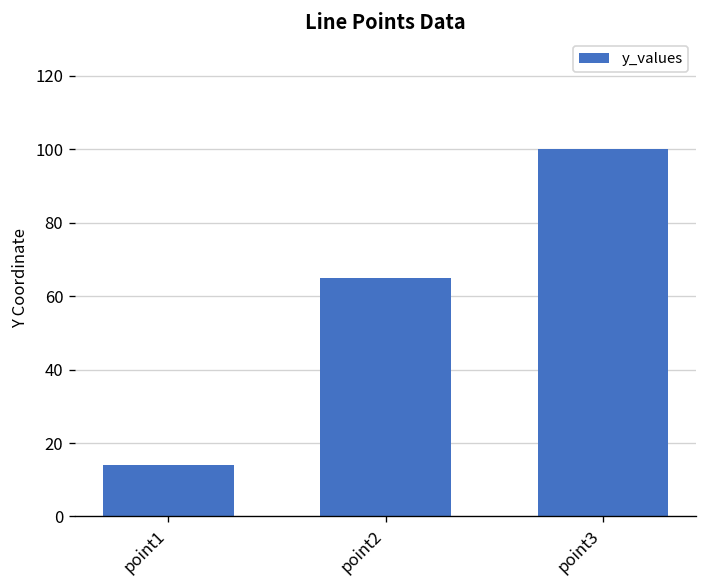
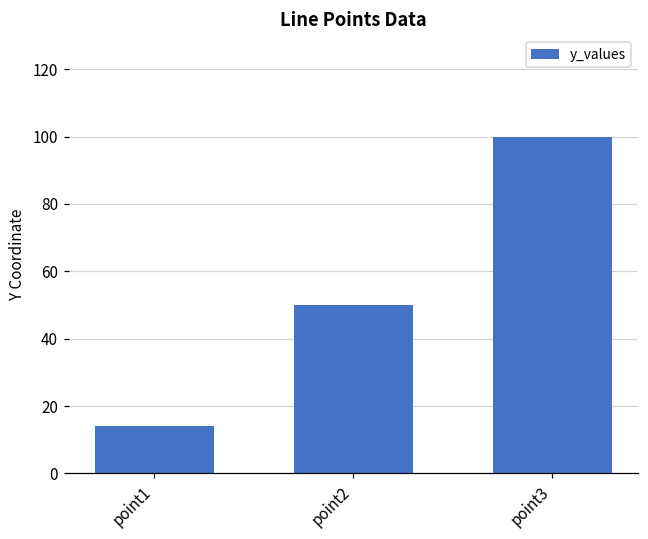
  {
    "point1": 14,
-   "point2": 65,
+   "point2": 50,
    "point3": 100
  }
